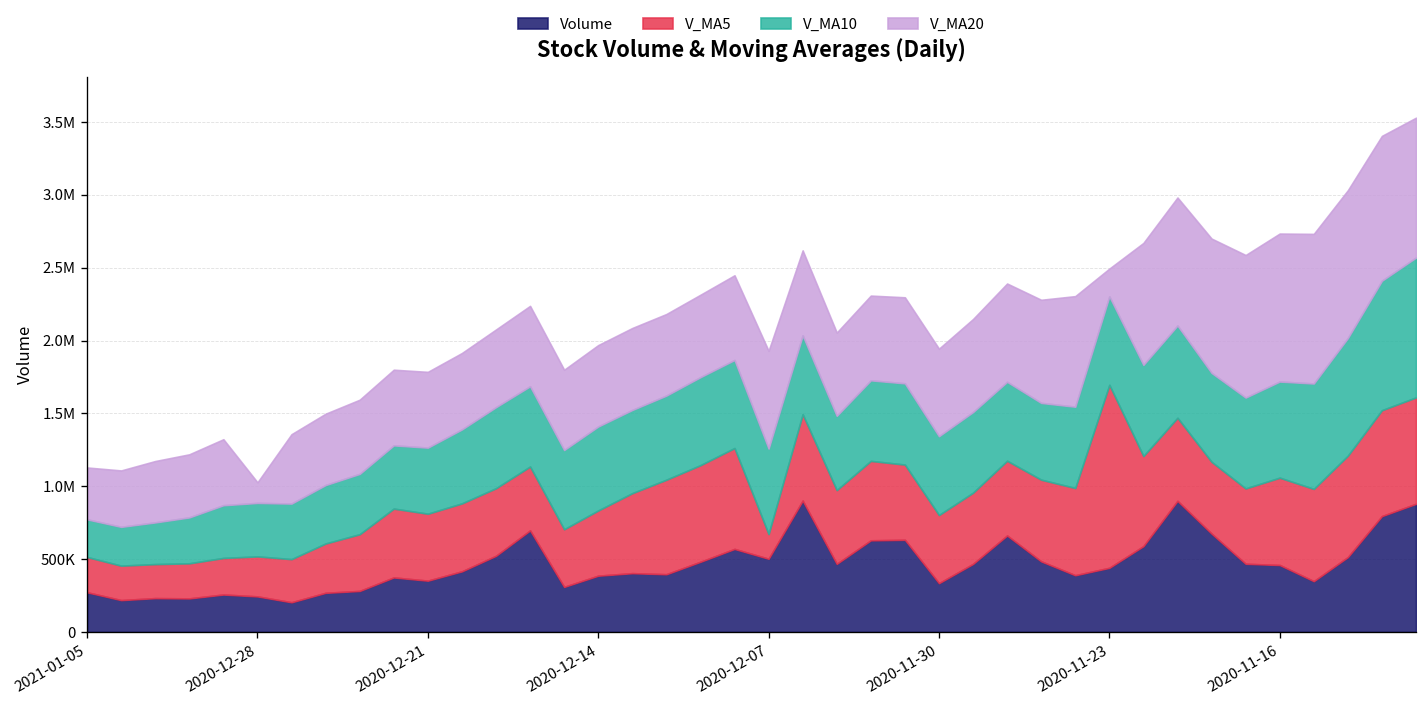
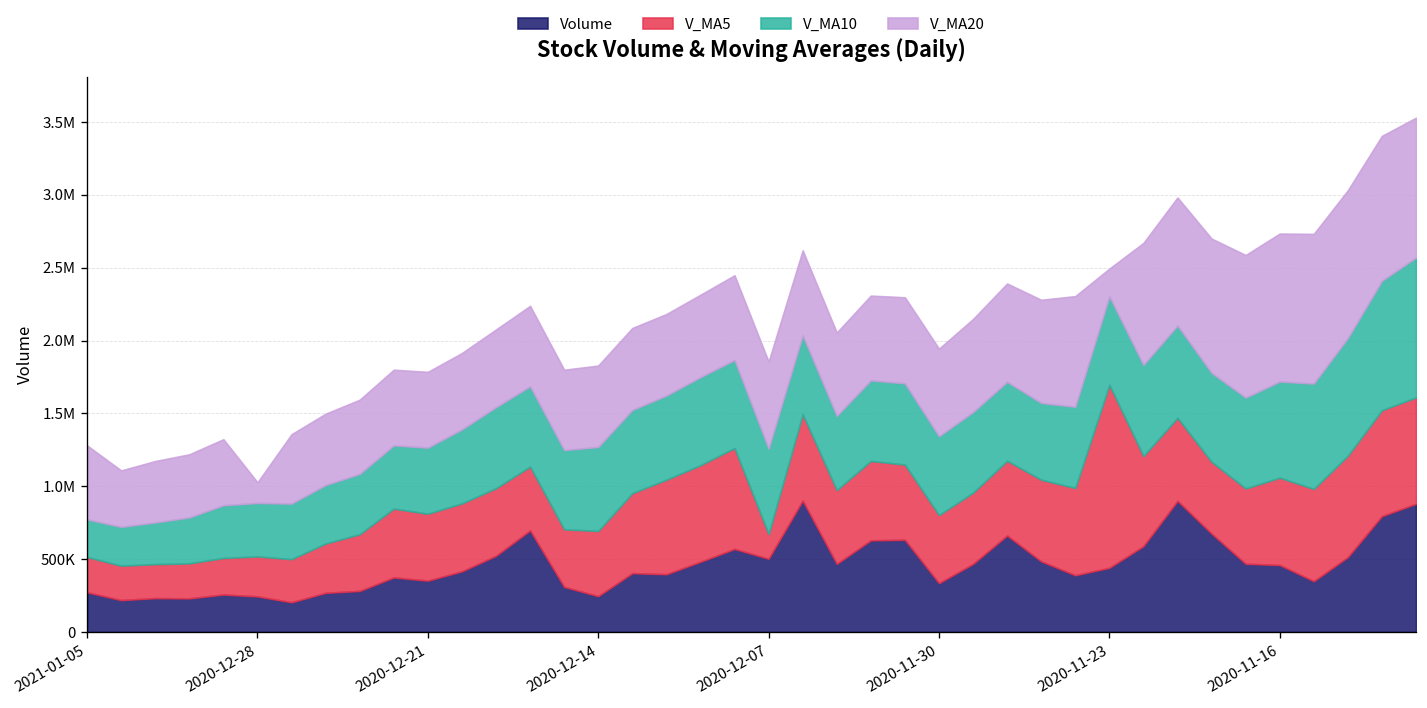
  {
    "Volume": {
      "2021-01-05": 270000,
      "2020-12-28": 240000,
      "2020-12-21": 350000,
-     "2020-12-14": 390000,
+     "2020-12-14": 250000,
      "2020-12-07": 500000,
      "2020-11-30": 330000,
      "2020-11-23": 440000,
      "2020-11-16": 460000
    },
    "V_MA5": {
      "2021-01-05": 240000,
      "2020-12-28": 270000,
      "2020-12-21": 460000,
      "2020-12-14": 450000,
      "2020-12-07": 170000,
      "2020-11-30": 470000,
      "2020-11-23": 1260000,
      "2020-11-16": 600000
    },
    "V_MA10": {
      "2021-01-05": 260000,
      "2020-12-28": 370000,
      "2020-12-21": 450000,
      "2020-12-14": 580000,
      "2020-12-07": 590000,
      "2020-11-30": 540000,
      "2020-11-23": 610000,
      "2020-11-16": 660000
    },
    "V_MA20": {
-     "2021-01-05": 360000,
+     "2021-01-05": 510000,
      "2020-12-28": 140000,
      "2020-12-21": 520000,
      "2020-12-14": 560000,
-     "2020-12-07": 670000,
+     "2020-12-07": 600000,
      "2020-11-30": 600000,
      "2020-11-23": 190000,
      "2020-11-16": 1020000
    }
  }
